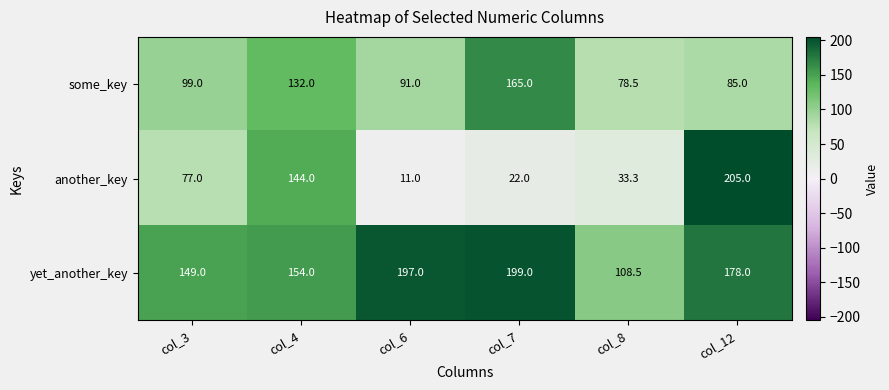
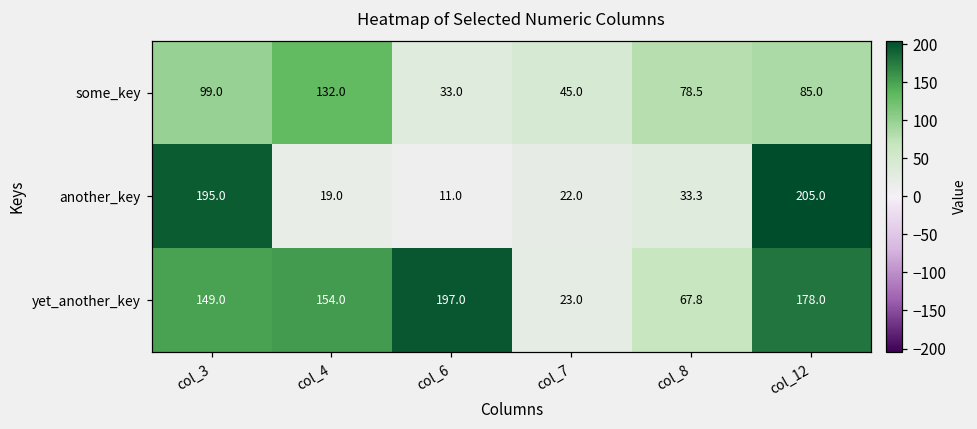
  {
    "some_key": {
      "col_3": 99.0,
      "col_4": 132.0,
-     "col_6": 91.0,
-     "col_7": 165.0,
+     "col_6": 33.0,
+     "col_7": 45.0,
      "col_8": 78.5,
      "col_12": 85.0
    },
    "another_key": {
-     "col_3": 77.0,
-     "col_4": 144.0,
+     "col_3": 195.0,
+     "col_4": 19.0,
      "col_6": 11.0,
      "col_7": 22.0,
      "col_8": 33.3,
      "col_12": 205.0
    },
    "yet_another_key": {
      "col_3": 149.0,
      "col_4": 154.0,
      "col_6": 197.0,
-     "col_7": 199.0,
-     "col_8": 108.5,
+     "col_7": 23.0,
+     "col_8": 67.8,
      "col_12": 178.0
    }
  }
